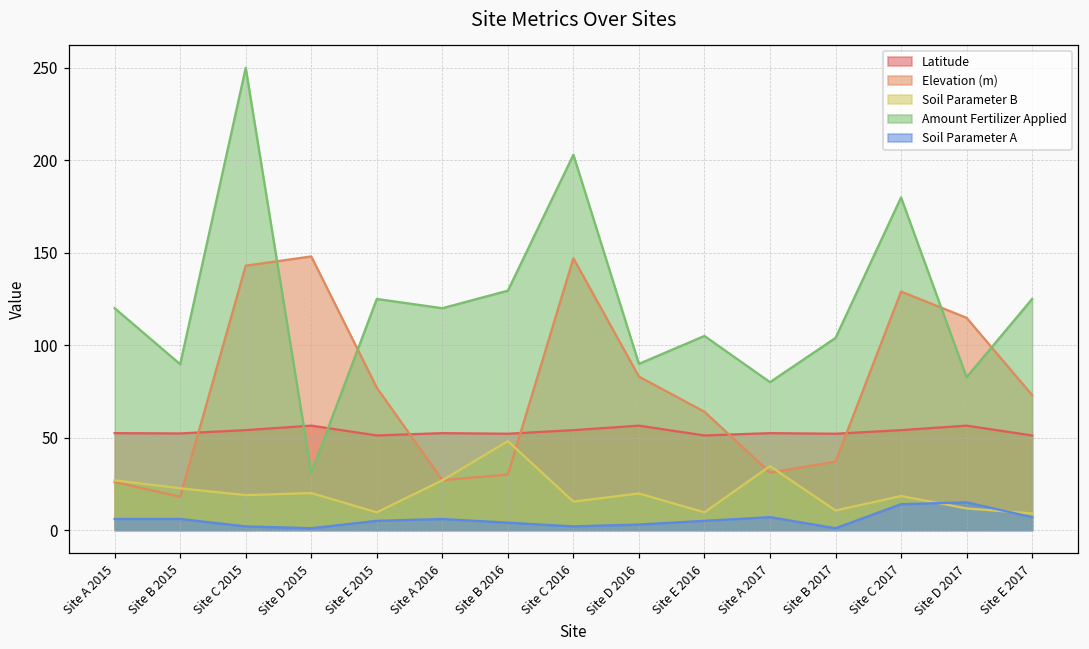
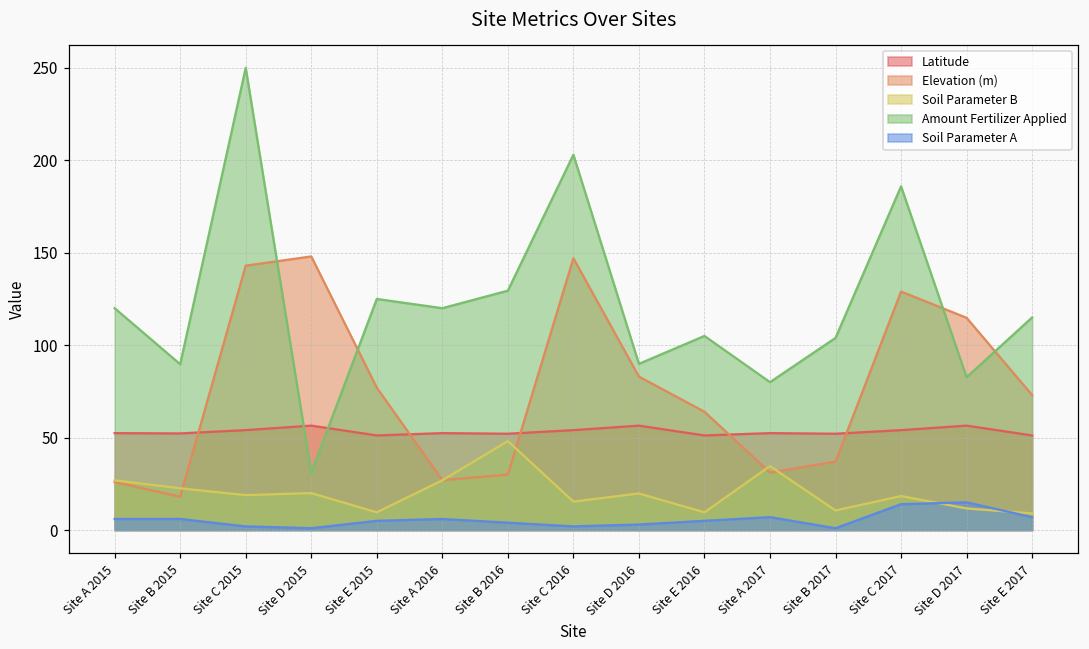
  {
    "Amount Fertilizer Applied": {
      "Site A 2015": 120,
      "Site B 2015": 90,
      "Site C 2015": 250,
      "Site D 2015": 31,
      "Site E 2015": 125,
      "Site A 2016": 120,
      "Site B 2016": 129,
      "Site C 2016": 203,
      "Site D 2016": 90,
      "Site E 2016": 105,
      "Site A 2017": 80,
      "Site B 2017": 104,
-     "Site C 2017": 180,
+     "Site C 2017": 186,
      "Site D 2017": 83,
-     "Site E 2017": 125
+     "Site E 2017": 115
    },
    "Soil Parameter A": {
      "Site A 2015": 6,
      "Site B 2015": 6,
      "Site C 2015": 2,
      "Site D 2015": 1,
      "Site E 2015": 5,
      "Site A 2016": 6,
      "Site B 2016": 4,
      "Site C 2016": 2,
      "Site D 2016": 3,
      "Site E 2016": 5,
      "Site A 2017": 7,
      "Site B 2017": 1,
      "Site C 2017": 14,
      "Site D 2017": 15,
      "Site E 2017": 7
    }
  }
